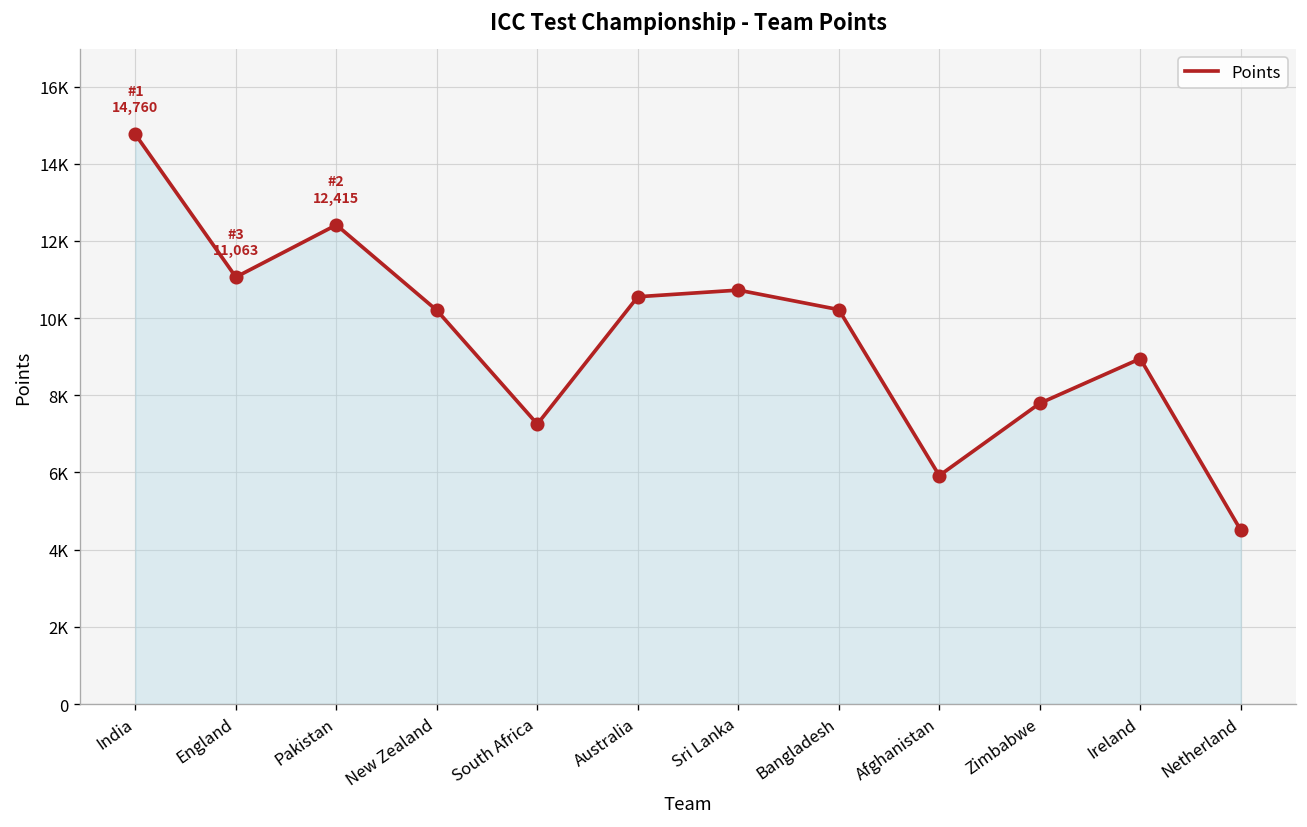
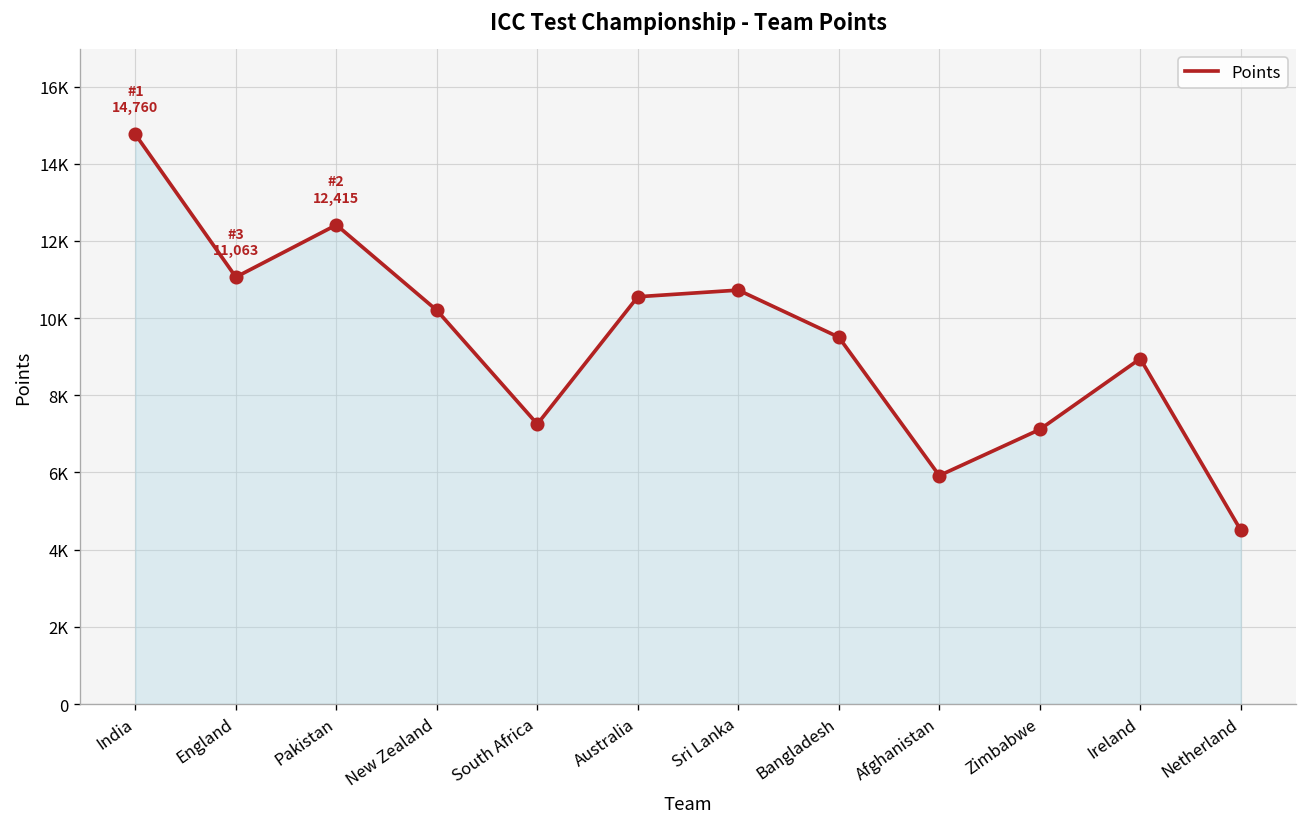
  {
    "New Zealand": 10200,
    "South Africa": 7300,
    "Australia": 10600,
    "Sri Lanka": 10700,
-   "Bangladesh": 10200,
+   "Bangladesh": 9500,
    "Afghanistan": 5900,
-   "Zimbabwe": 7800,
+   "Zimbabwe": 7100,
    "Ireland": 8900,
    "Netherland": 4500
  }
